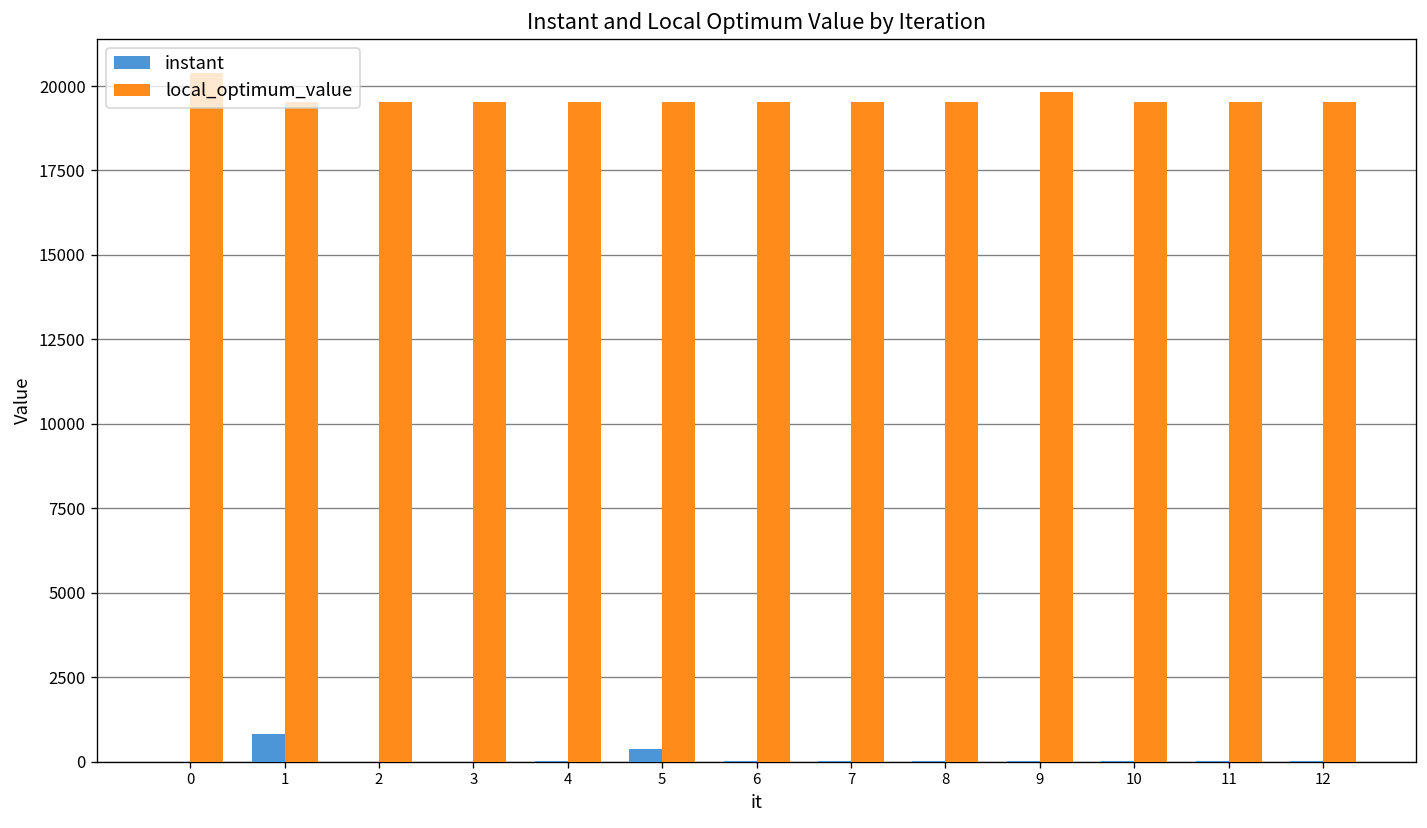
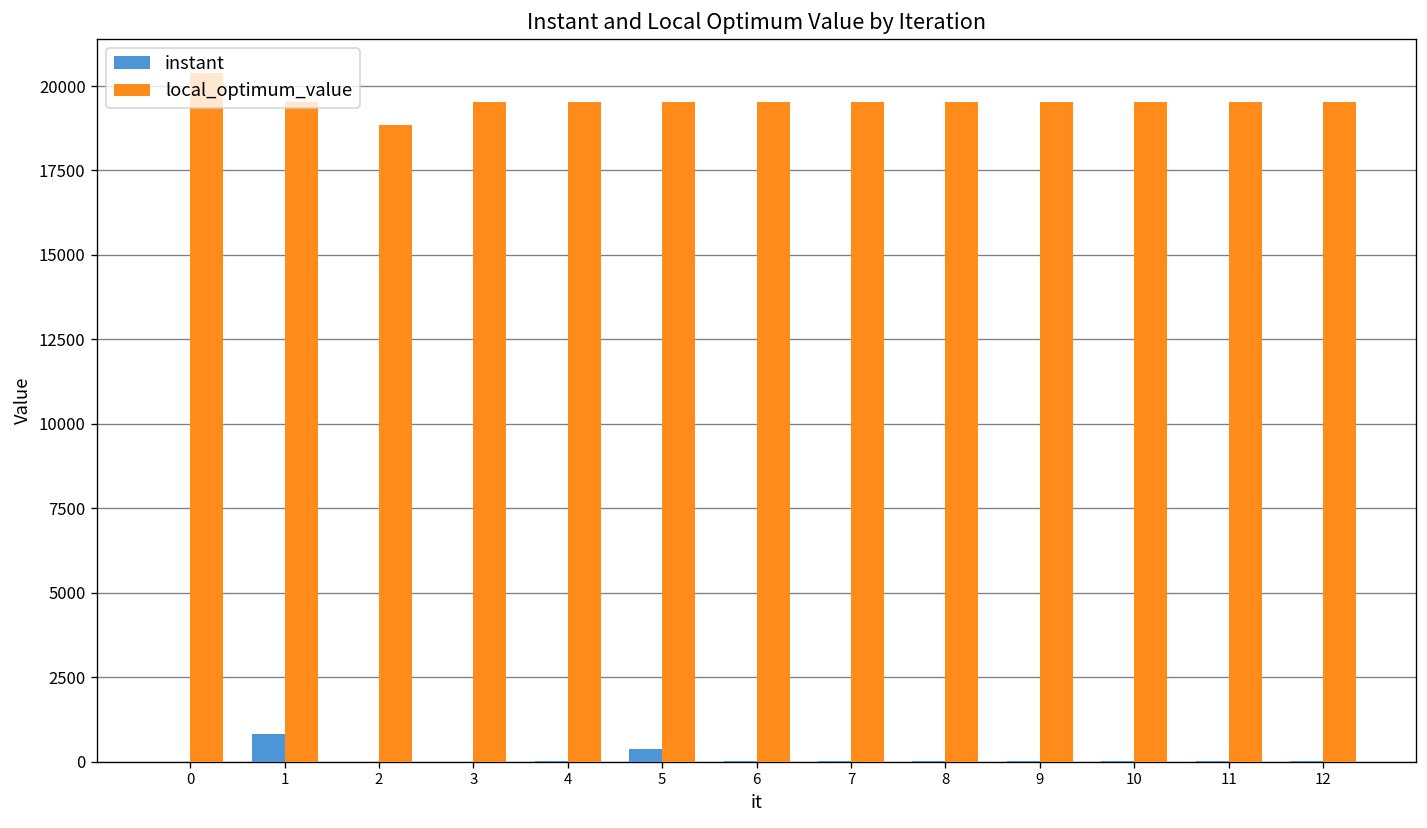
  {
    "instant": {
      "0": 0,
      "1": 800,
      "5": 400
    },
    "local_optimum_value": {
-     "2": 19500,
+     "2": 18800,
      "3": 19500,
      "4": 19500,
      "5": 19500,
      "6": 19500,
      "7": 19500,
      "8": 19500,
-     "9": 19800,
+     "9": 19500,
      "10": 19500,
      "11": 19500,
      "12": 19500
    }
  }
